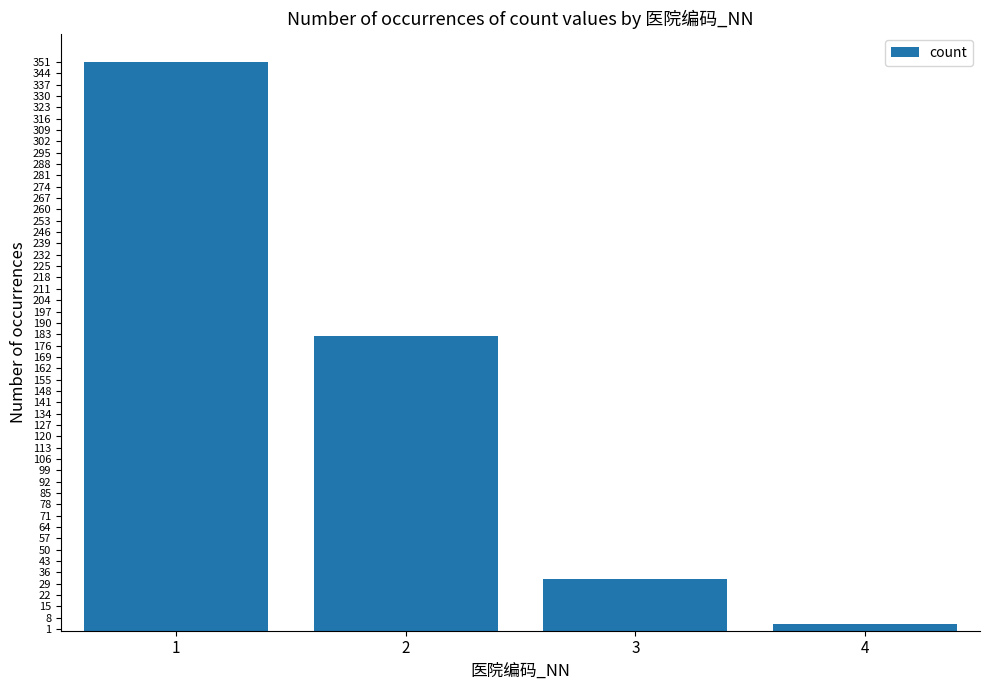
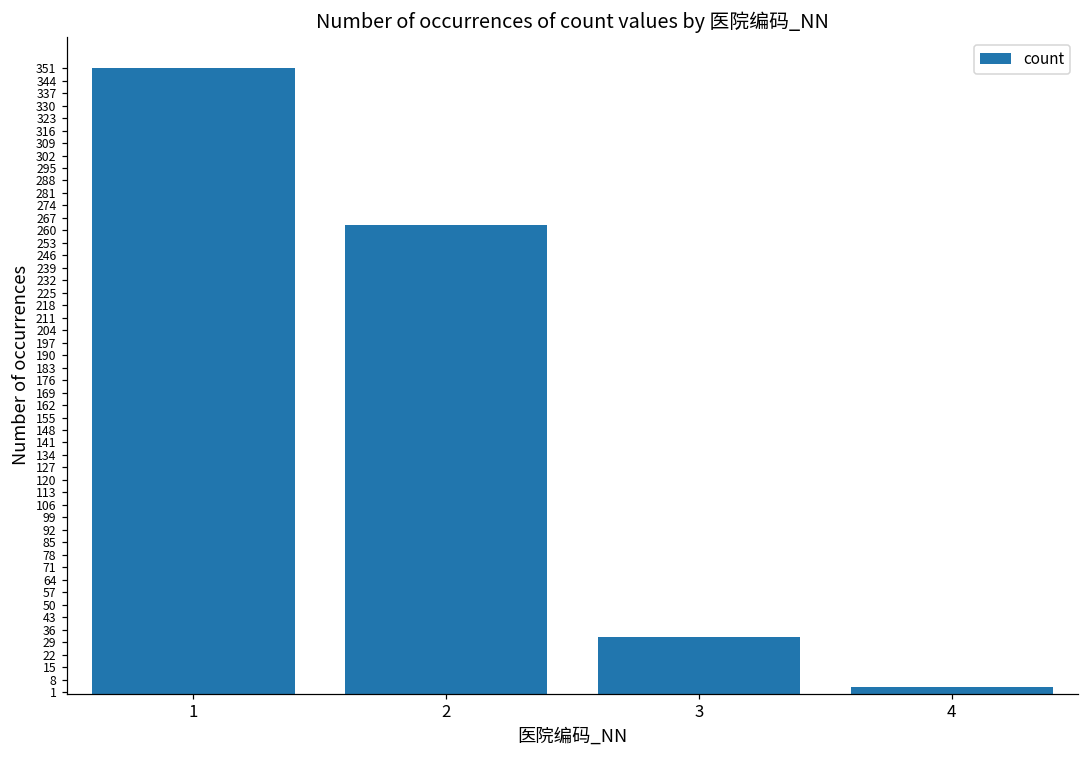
  {
    "1": 351,
-   "2": 182,
+   "2": 263,
    "3": 32,
    "4": 4
  }
